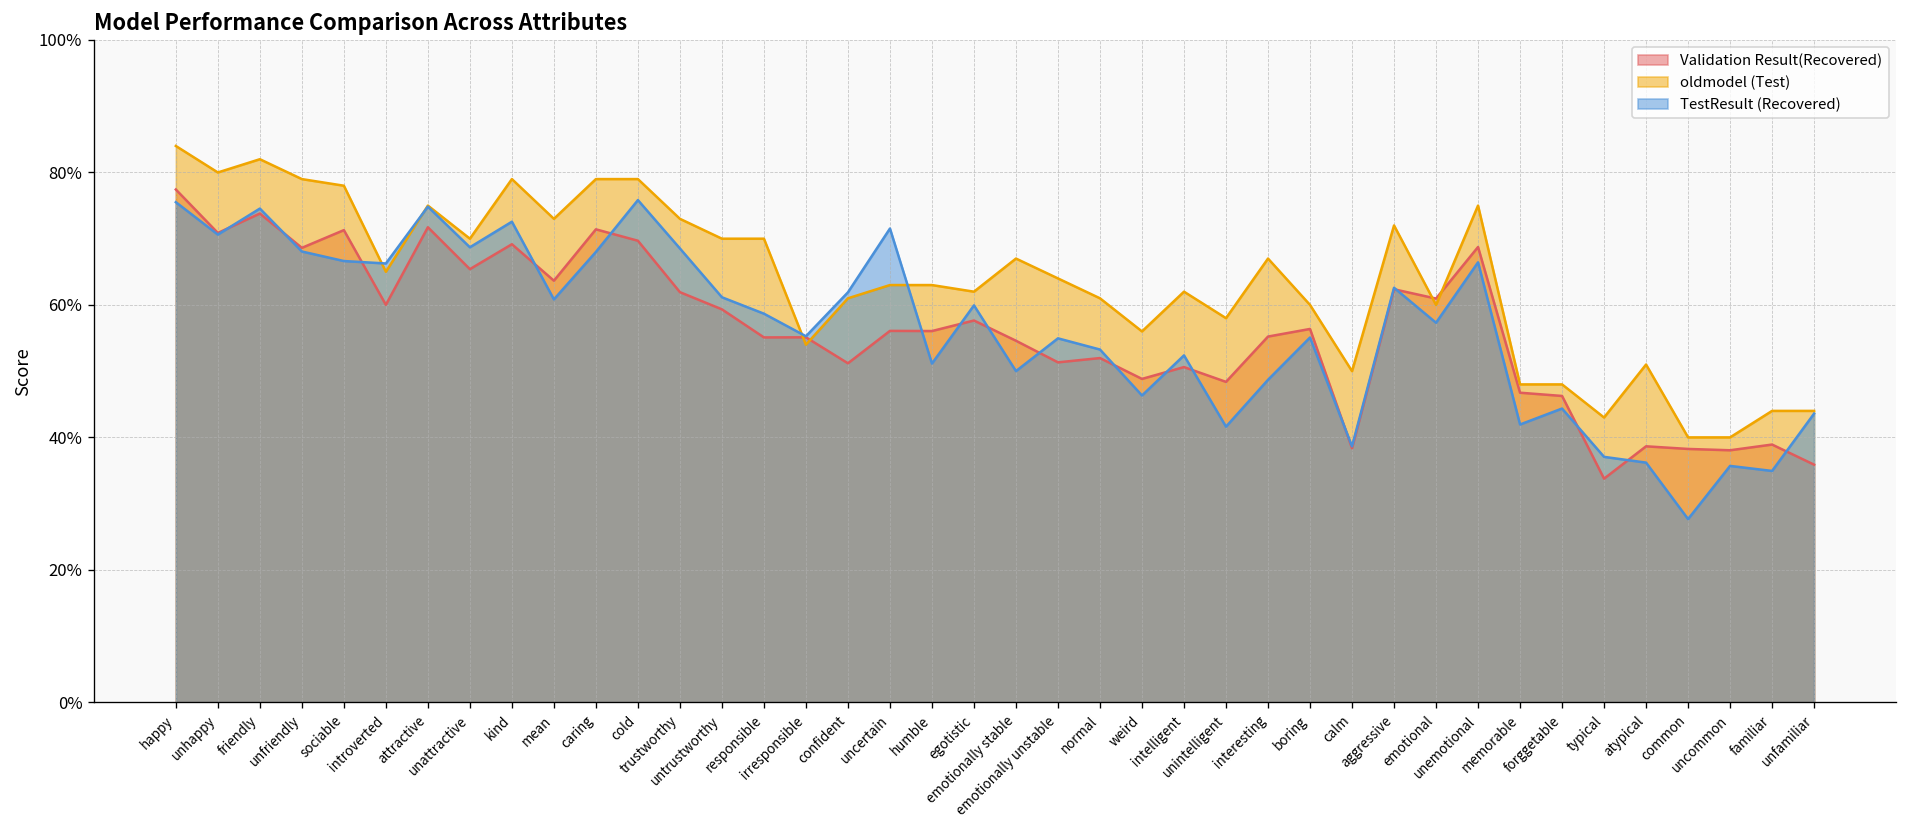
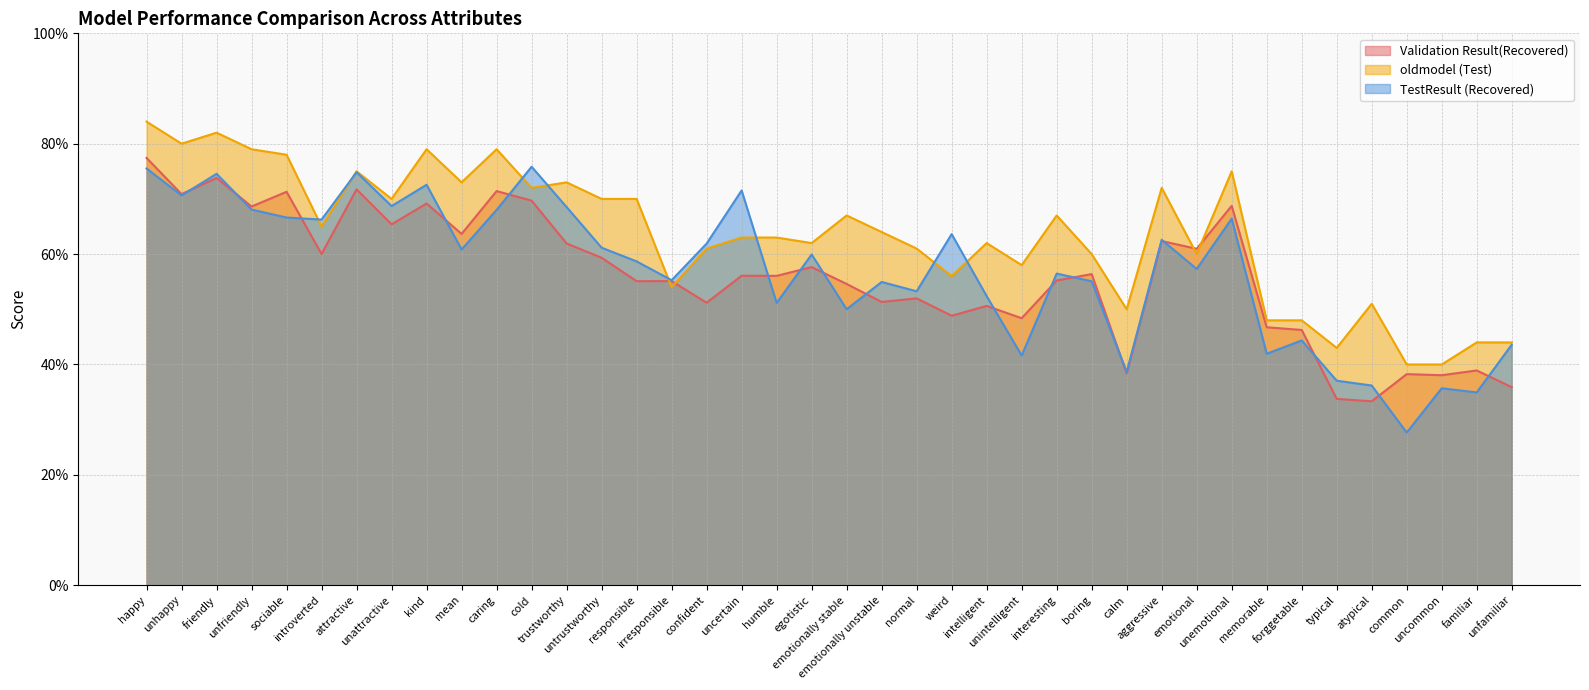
  {
    "Validation Result(Recovered)": {
      "happy": "77%",
      "friendly": "74%",
      "unfriendly": "69%",
      "sociable": "71%",
      "introverted": "60%",
      "attractive": "72%",
      "unattractive": "65%",
      "kind": "69%",
      "mean": "64%",
      "caring": "71%",
      "cold": "70%",
      "trustworthy": "62%",
      "untrustworthy": "59%",
      "responsible": "55%",
      "confident": "51%",
      "uncertain": "56%",
      "humble": "56%",
      "egotistic": "58%",
      "emotionally stable": "55%",
      "emotionally unstable": "51%",
      "normal": "52%",
      "weird": "49%",
      "intelligent": "51%",
      "unintelligent": "48%",
      "interesting": "55%",
      "boring": "56%",
      "emotional": "61%",
      "unemotional": "69%",
      "memorable": "47%",
      "forggetable": "46%",
      "typical": "34%",
-     "atypical": "39%",
+     "atypical": "33%",
      "common": "38%",
      "uncommon": "38%",
      "familiar": "39%",
      "unfamiliar": "36%"
    },
    "oldmodel (Test)": {
      "happy": "84%",
      "unhappy": "80%",
      "friendly": "82%",
      "unfriendly": "79%",
      "sociable": "78%",
      "introverted": "65%",
      "unattractive": "70%",
      "kind": "79%",
      "mean": "73%",
      "caring": "79%",
-     "cold": "79%",
+     "cold": "72%",
      "trustworthy": "73%",
      "untrustworthy": "70%",
      "responsible": "70%",
      "irresponsible": "54%",
      "confident": "61%",
      "uncertain": "63%",
      "humble": "63%",
      "egotistic": "62%",
      "emotionally stable": "67%",
      "emotionally unstable": "64%",
      "normal": "61%",
      "weird": "56%",
      "intelligent": "62%",
      "unintelligent": "58%",
      "interesting": "67%",
      "boring": "60%",
      "calm": "50%",
      "aggressive": "72%",
      "emotional": "60%",
      "unemotional": "75%",
      "memorable": "48%",
      "forggetable": "48%",
      "typical": "43%",
      "atypical": "51%",
      "common": "40%",
      "uncommon": "40%",
      "familiar": "44%"
    },
    "TestResult (Recovered)": {
      "happy": "76%",
      "friendly": "75%",
      "unfriendly": "68%",
      "sociable": "67%",
      "introverted": "66%",
      "unattractive": "69%",
      "kind": "73%",
      "mean": "61%",
      "caring": "68%",
      "cold": "76%",
      "trustworthy": "69%",
      "untrustworthy": "61%",
      "responsible": "59%",
      "confident": "62%",
      "uncertain": "72%",
      "humble": "51%",
      "egotistic": "60%",
      "emotionally stable": "50%",
      "emotionally unstable": "55%",
      "normal": "53%",
-     "weird": "46%",
+     "weird": "64%",
      "intelligent": "52%",
      "unintelligent": "42%",
-     "interesting": "49%",
+     "interesting": "56%",
      "boring": "55%",
      "emotional": "57%",
      "unemotional": "66%",
      "memorable": "42%",
      "forggetable": "44%",
      "typical": "37%",
      "atypical": "36%",
      "common": "28%",
      "uncommon": "36%",
      "familiar": "35%"
    }
  }
